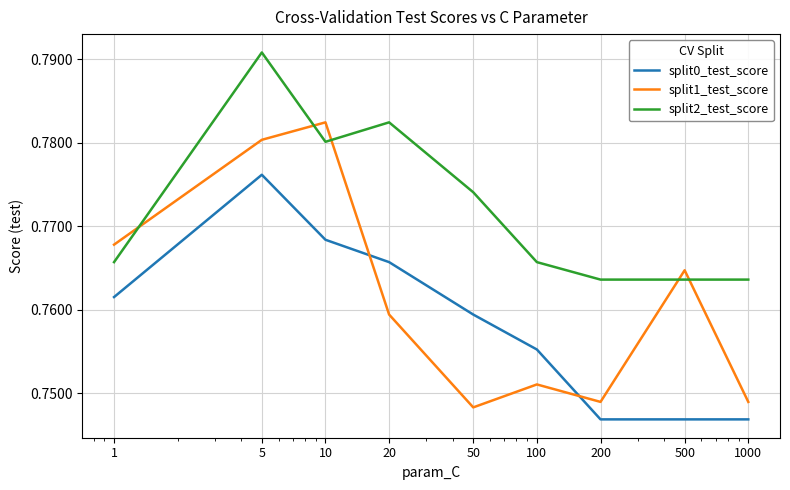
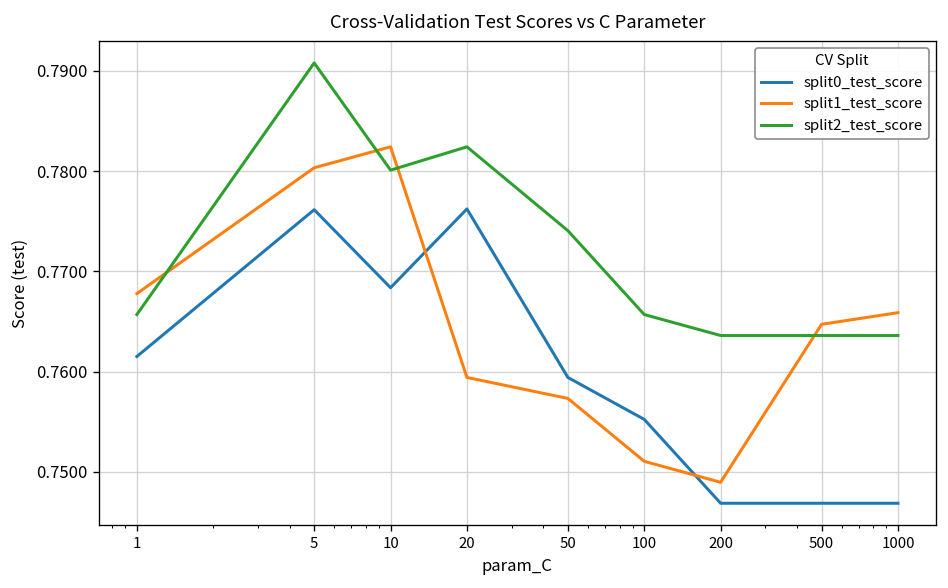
  {
    "split0_test_score": {
      "1": 0.762,
      "5": 0.776,
      "10": 0.768,
-     "20": 0.766,
+     "20": 0.776,
      "50": 0.759,
      "100": 0.755,
      "200": 0.747,
      "500": 0.747,
      "1000": 0.747
    },
    "split1_test_score": {
      "1": 0.768,
      "5": 0.780,
      "10": 0.782,
      "20": 0.759,
-     "50": 0.748,
+     "50": 0.757,
      "100": 0.751,
      "200": 0.749,
      "500": 0.765,
-     "1000": 0.749
+     "1000": 0.766
    },
    "split2_test_score": {
      "1": 0.766,
      "5": 0.791,
      "10": 0.780,
      "20": 0.782,
      "50": 0.774,
      "100": 0.766,
      "200": 0.764,
      "500": 0.764,
      "1000": 0.764
    }
  }
